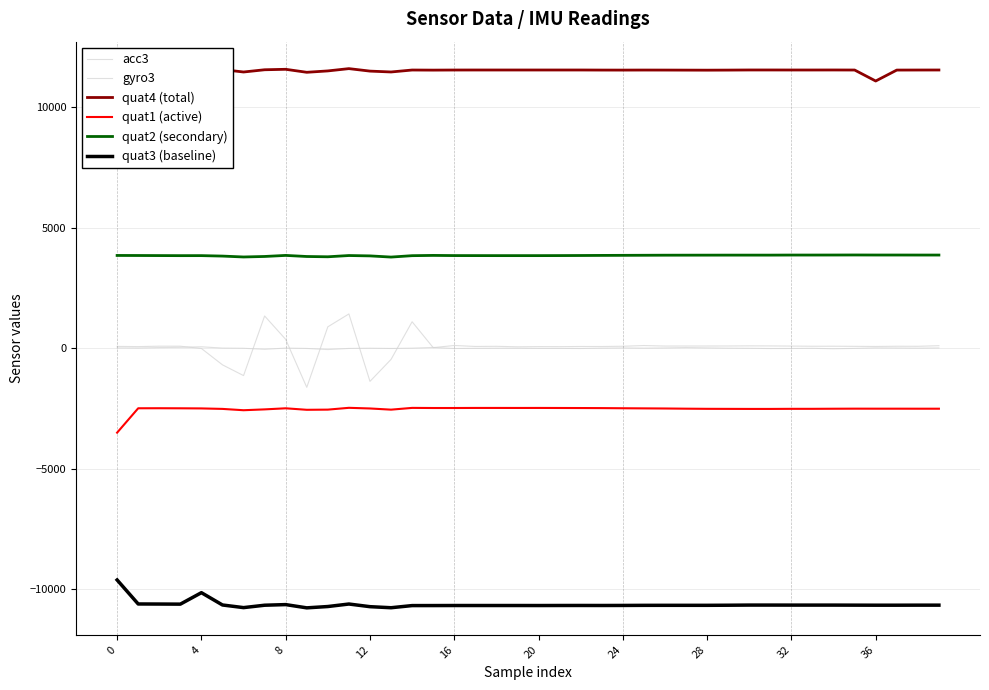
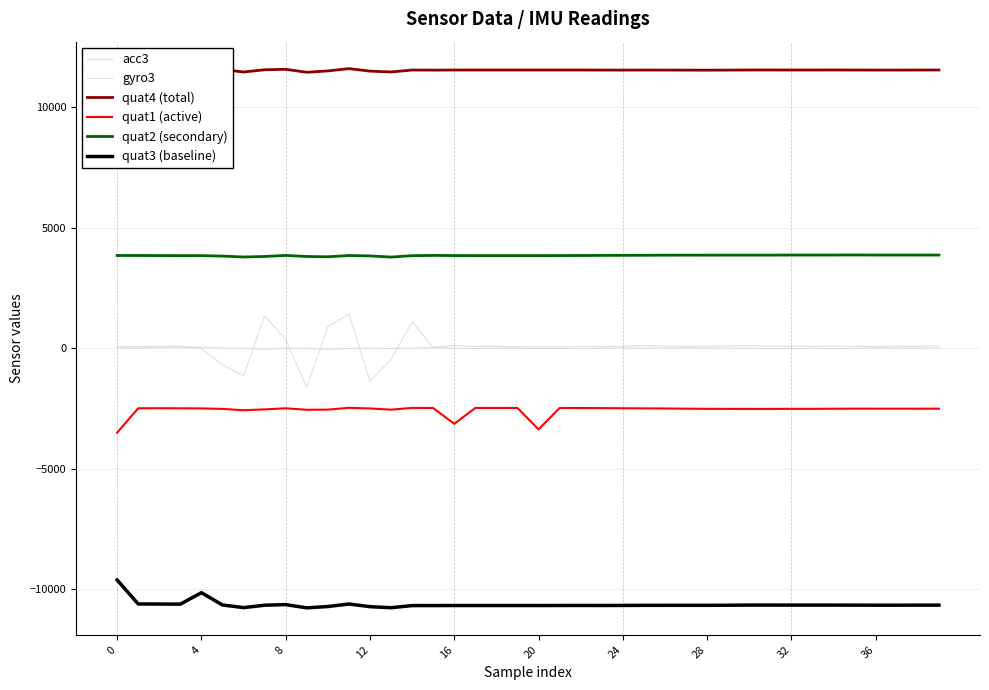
  {
    "quat4 (total)": {
      "8": 11600,
      "12": 11500,
      "16": 11600,
      "20": 11600,
      "24": 11600,
      "28": 11500,
      "32": 11600,
-     "36": 11100
+     "36": 11600
    },
    "quat1 (active)": {
      "0": -3500,
      "4": -2500,
      "8": -2500,
      "12": -2500,
-     "16": -2500,
-     "20": -2500,
+     "16": -3100,
+     "20": -3400,
      "24": -2500,
      "28": -2500,
      "32": -2500,
      "36": -2500
    },
    "quat2 (secondary)": {
      "0": 3900,
      "4": 3800,
      "8": 3900,
      "12": 3800,
      "16": 3900,
      "20": 3800,
      "24": 3900,
      "28": 3900,
      "32": 3900,
      "36": 3900
    },
    "quat3 (baseline)": {
      "0": -9600,
      "4": -10100,
      "8": -10600,
      "12": -10700,
      "16": -10700,
      "20": -10700,
      "24": -10700,
      "28": -10700,
      "32": -10700,
      "36": -10700
    }
  }
